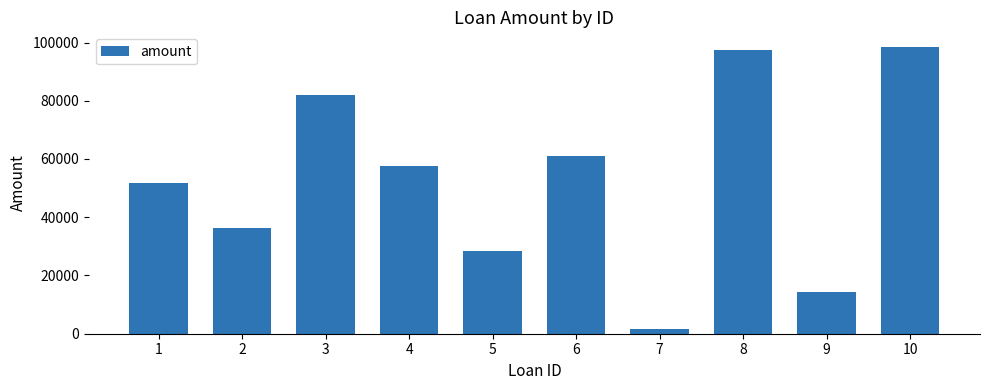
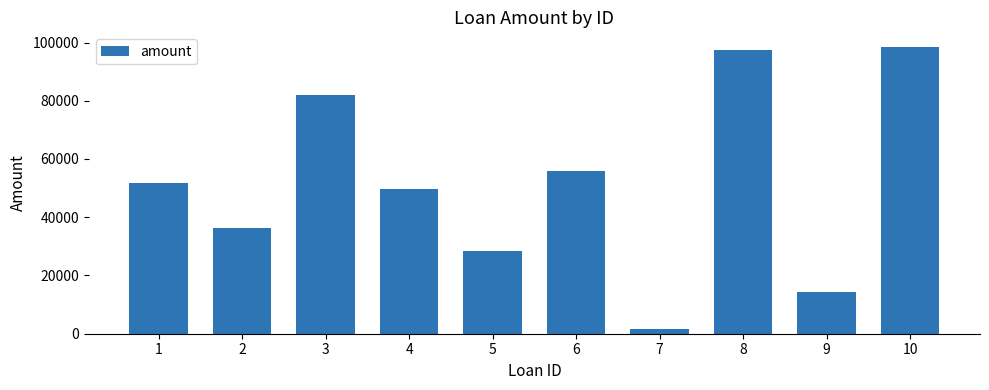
  {
    "1": 52000,
    "2": 36000,
    "3": 82000,
-   "4": 58000,
+   "4": 50000,
    "5": 28000,
-   "6": 61000,
+   "6": 56000,
    "7": 2000,
    "8": 98000,
    "9": 14000,
    "10": 99000
  }
